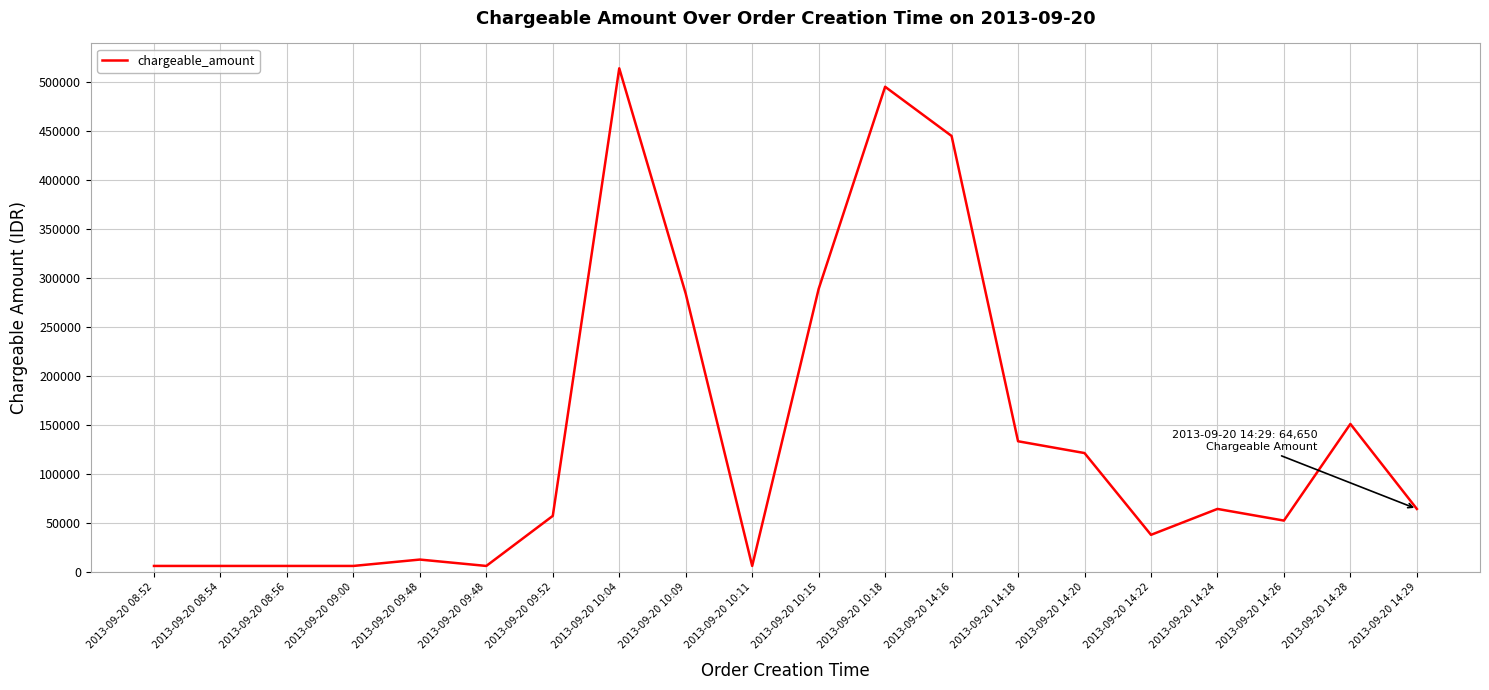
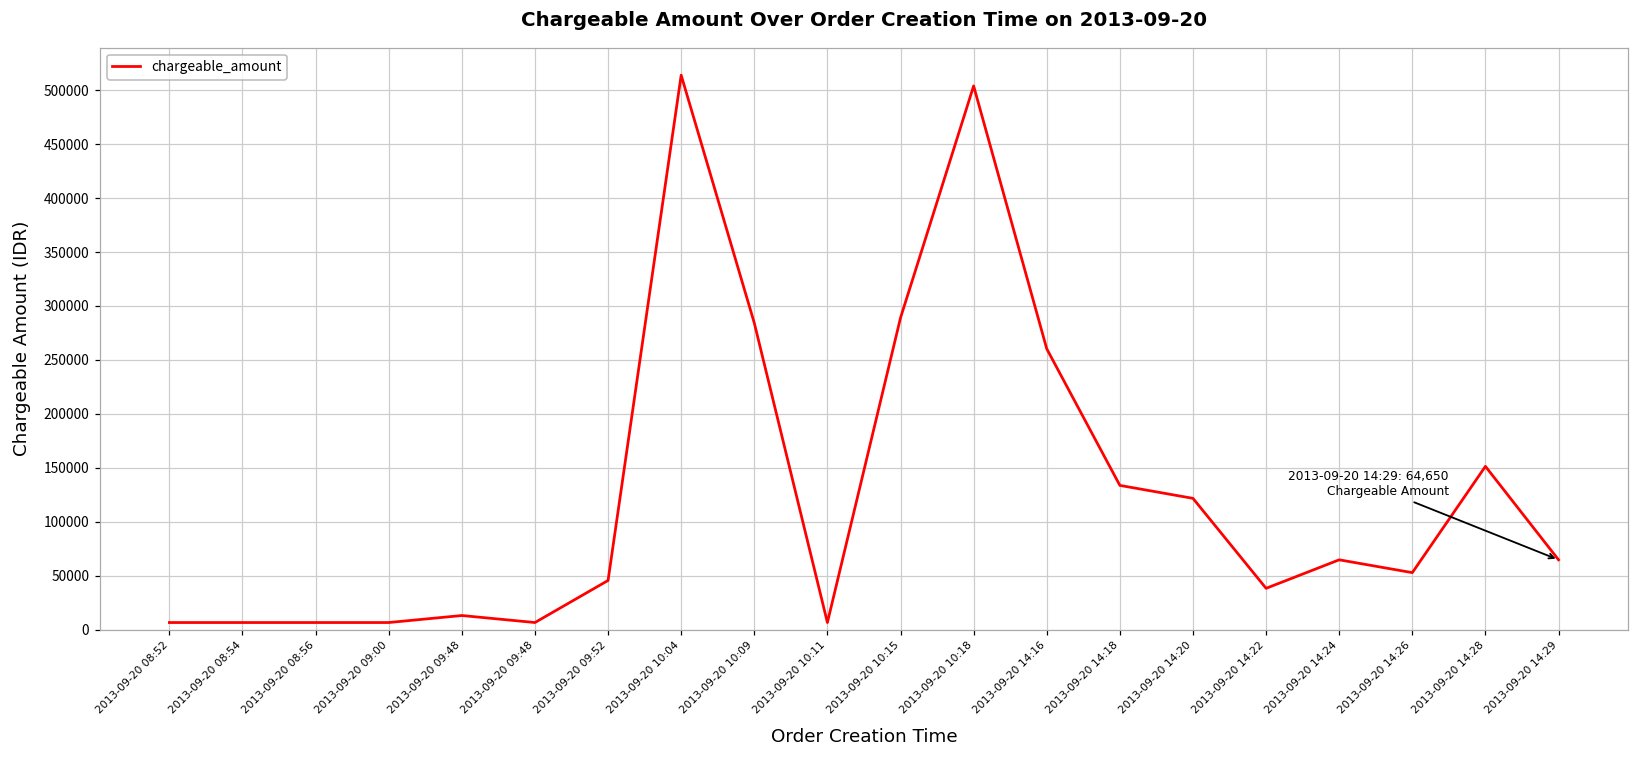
  {
    "2013-09-20 08:52": 10000,
    "2013-09-20 08:54": 10000,
    "2013-09-20 08:56": 10000,
    "2013-09-20 09:00": 10000,
-   "2013-09-20 09:52": 60000,
+   "2013-09-20 09:52": 50000,
    "2013-09-20 10:04": 510000,
    "2013-09-20 10:09": 280000,
    "2013-09-20 10:11": 10000,
    "2013-09-20 10:15": 290000,
-   "2013-09-20 10:18": 495000,
-   "2013-09-20 14:16": 450000,
+   "2013-09-20 10:18": 504000,
+   "2013-09-20 14:16": 260000,
    "2013-09-20 14:18": 130000,
    "2013-09-20 14:20": 120000,
    "2013-09-20 14:22": 40000,
    "2013-09-20 14:26": 50000,
    "2013-09-20 14:28": 150000,
    "2013-09-20 14:29": 60000
  }
